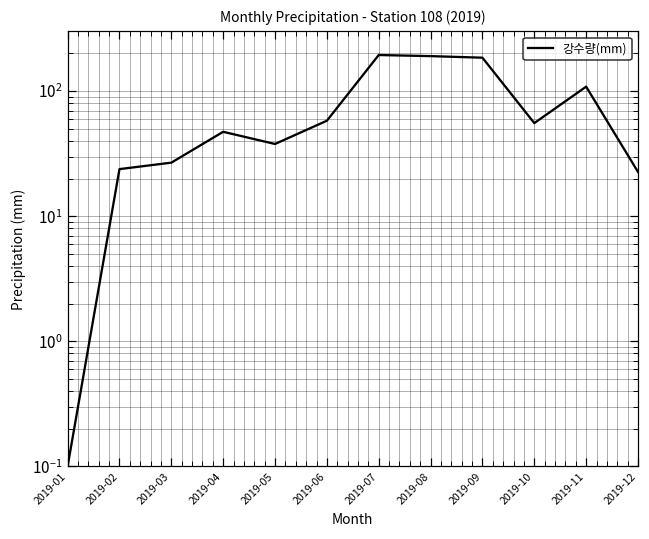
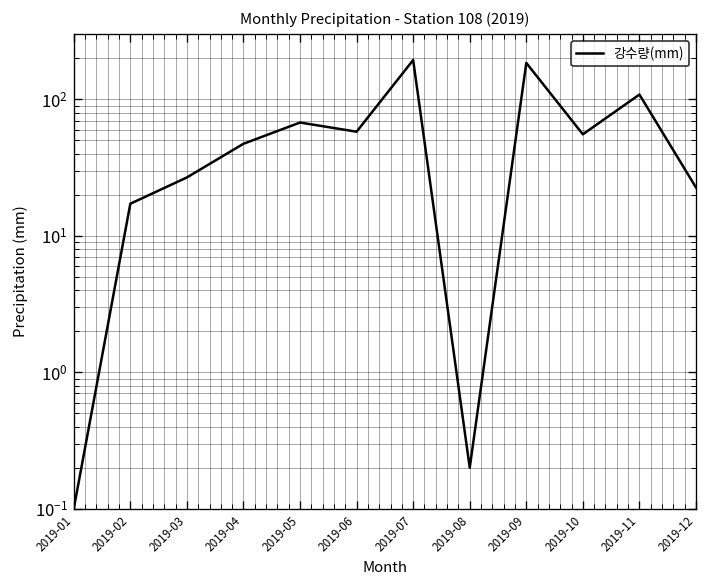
  {
    "2019-01": 0.1,
-   "2019-02": 24,
+   "2019-02": 17,
    "2019-03": 27,
    "2019-04": 47,
-   "2019-05": 38,
+   "2019-05": 70,
    "2019-06": 60,
    "2019-07": 190,
-   "2019-08": 190,
+   "2019-08": 0.2,
    "2019-09": 190,
    "2019-10": 60,
    "2019-11": 110,
    "2019-12": 23
  }
